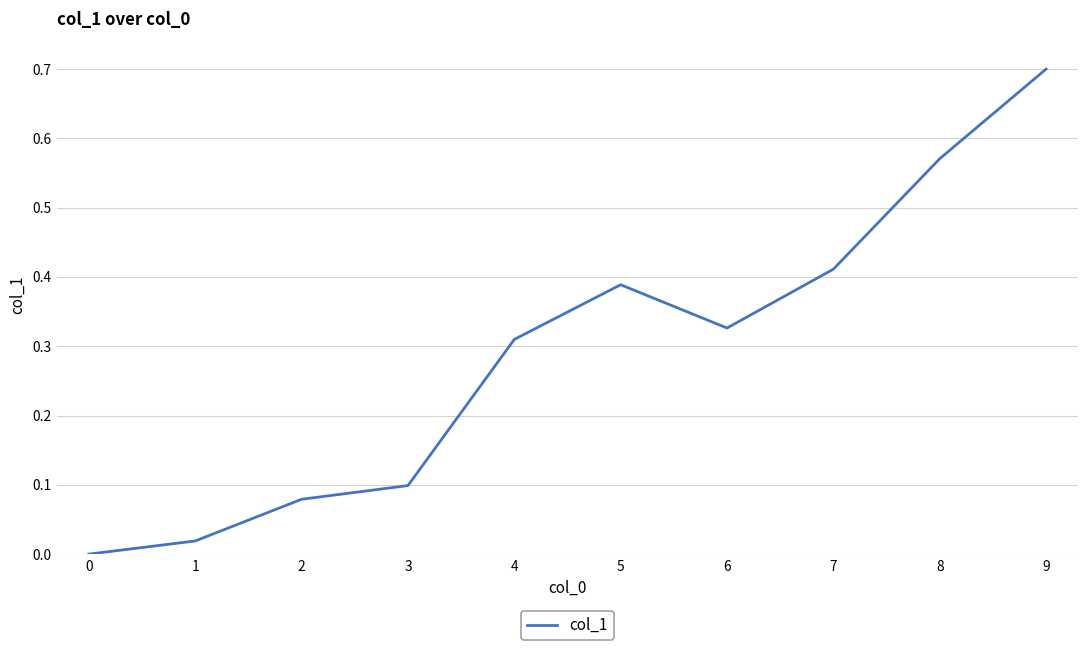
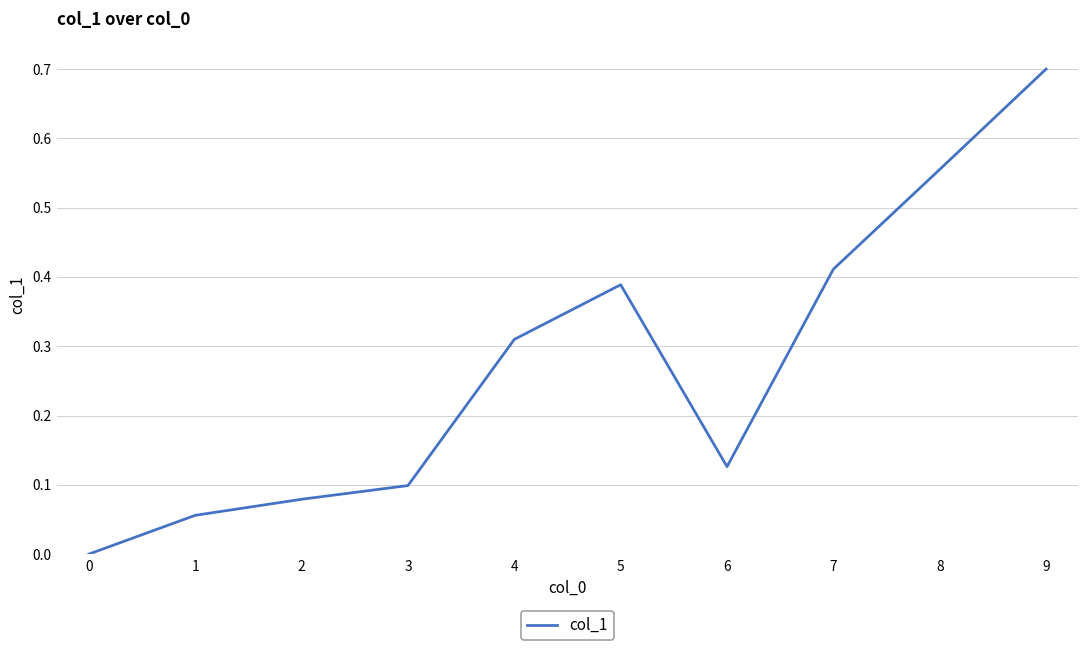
  {
    "0": 0.00,
-   "1": 0.02,
+   "1": 0.06,
    "2": 0.08,
    "3": 0.10,
    "4": 0.31,
    "5": 0.39,
-   "6": 0.33,
+   "6": 0.13,
    "7": 0.41,
-   "8": 0.57,
+   "8": 0.56,
    "9": 0.70
  }
